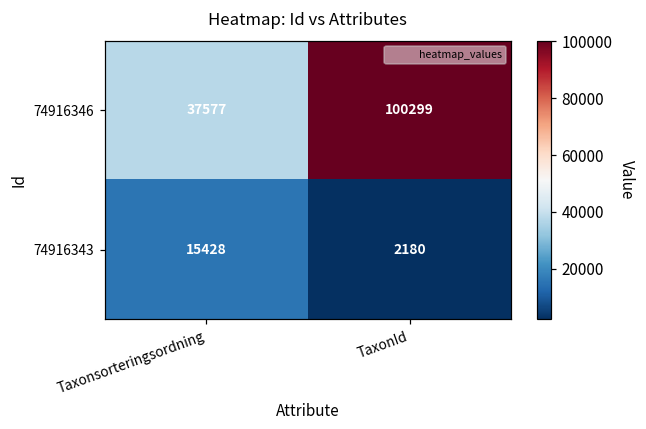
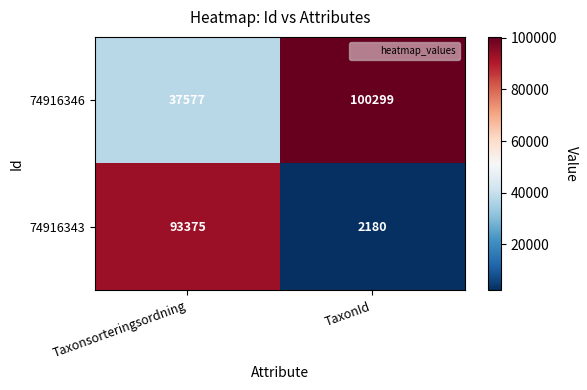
  {
    "74916346": {
      "Taxonsorteringsordning": 37577,
      "TaxonId": 100299
    },
    "74916343": {
-     "Taxonsorteringsordning": 15428,
+     "Taxonsorteringsordning": 93375,
      "TaxonId": 2180
    }
  }
